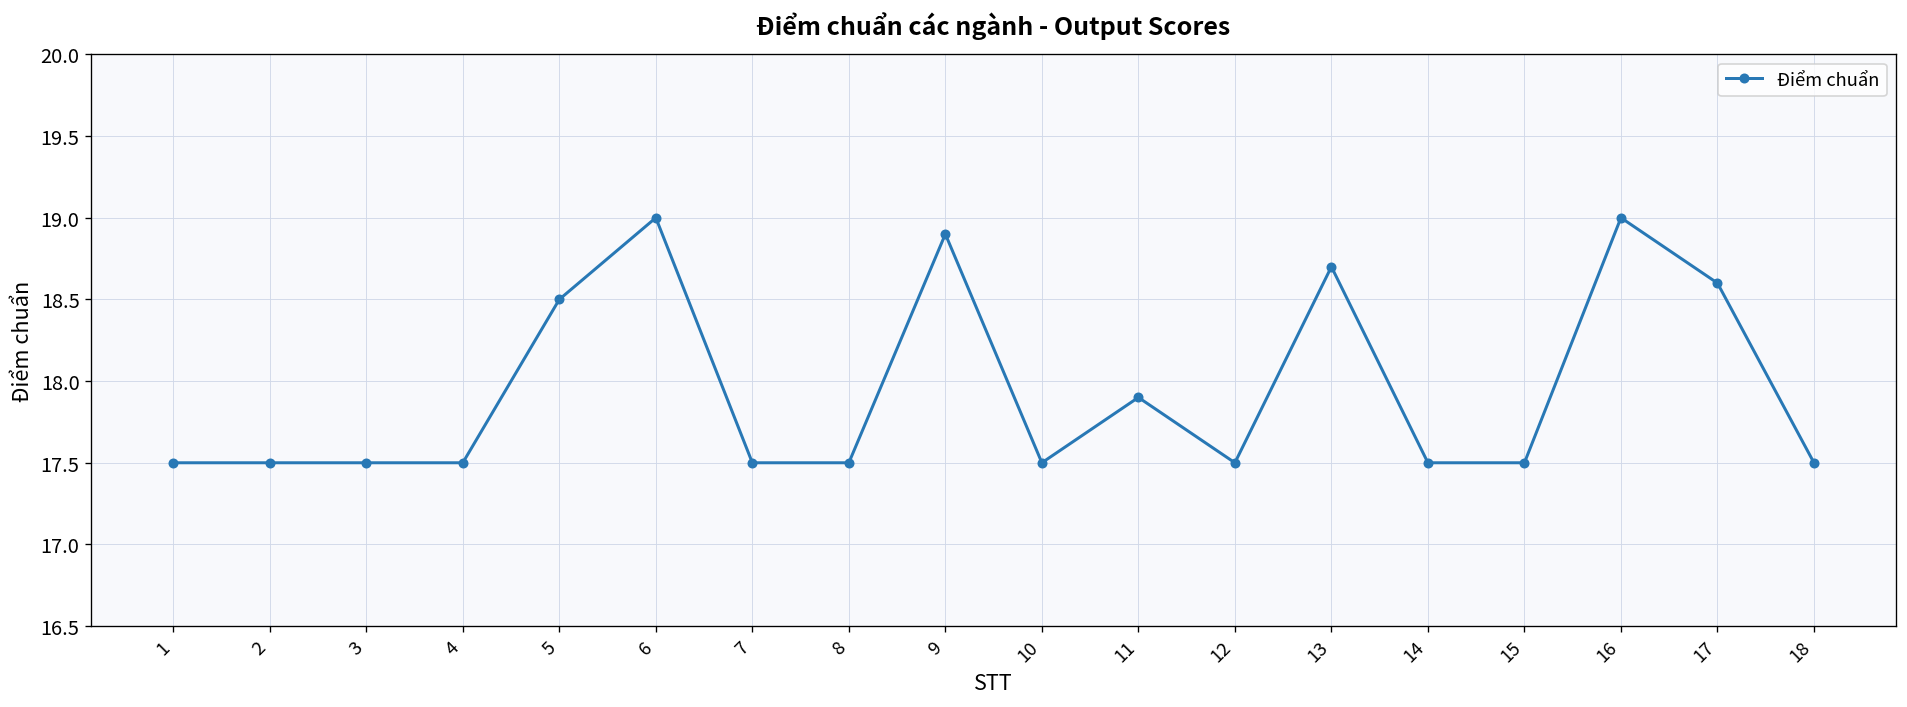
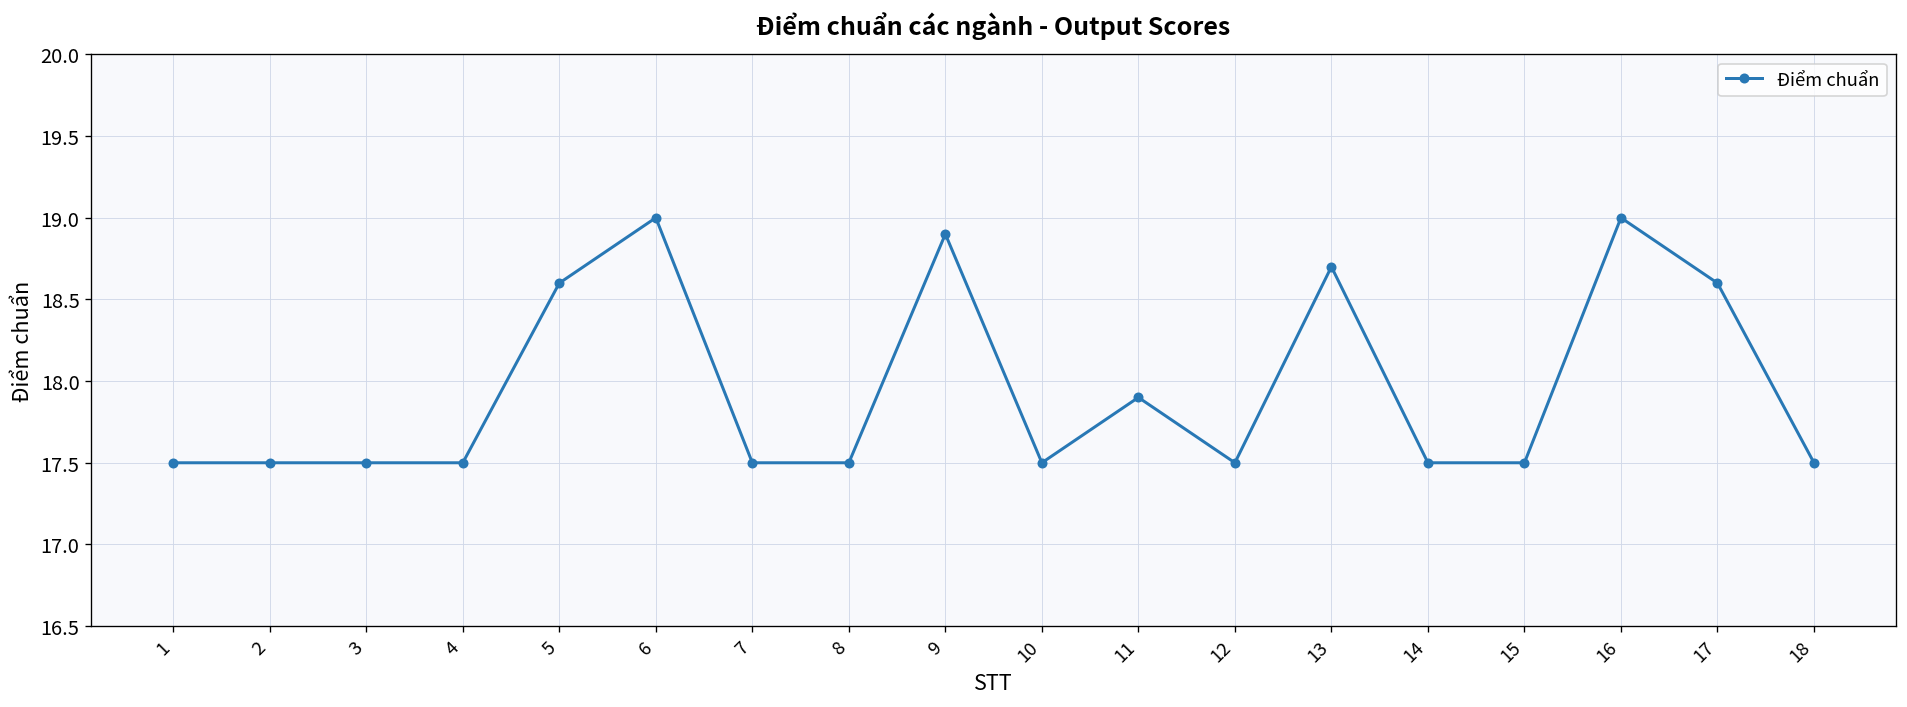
  {
    "1": 17.5,
    "2": 17.5,
    "3": 17.5,
    "4": 17.5,
-   "5": 18.5,
+   "5": 18.6,
    "6": 19.0,
    "7": 17.5,
    "8": 17.5,
    "9": 18.9,
    "10": 17.5,
    "11": 17.9,
    "12": 17.5,
    "13": 18.7,
    "14": 17.5,
    "15": 17.5,
    "16": 19.0,
    "17": 18.6,
    "18": 17.5
  }
